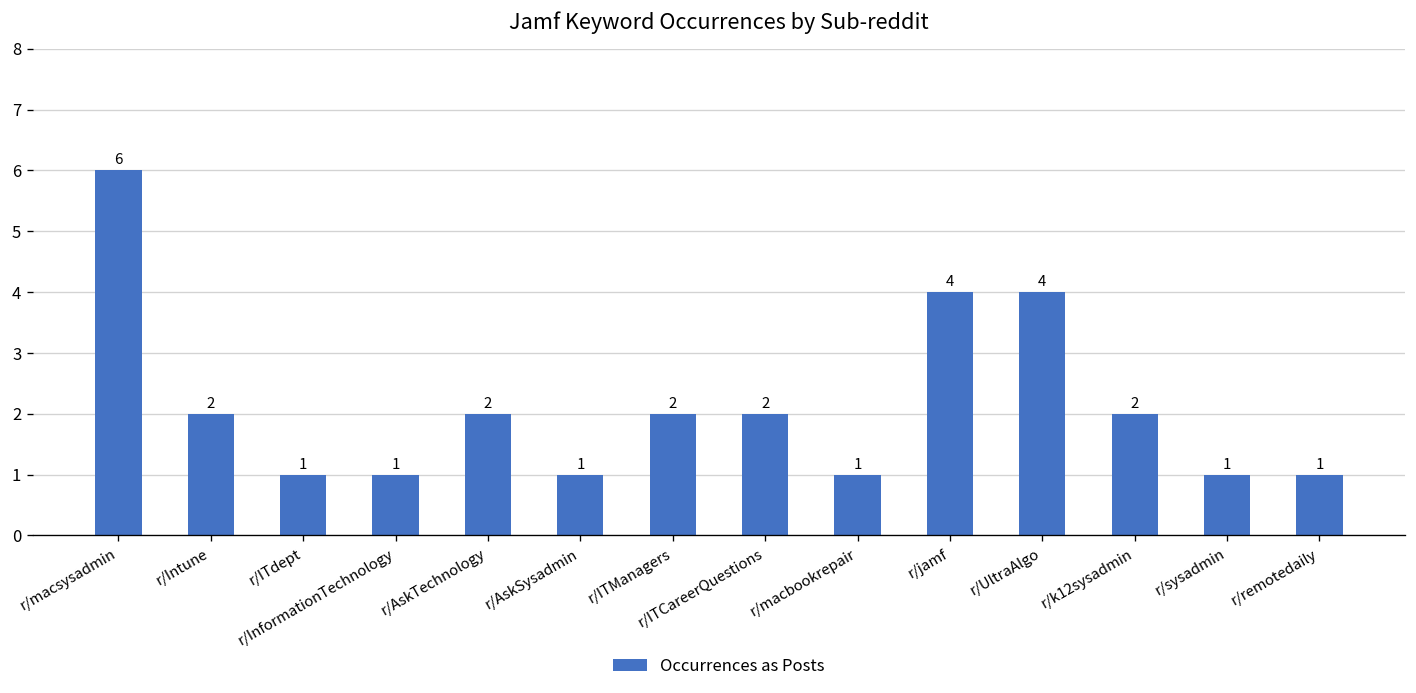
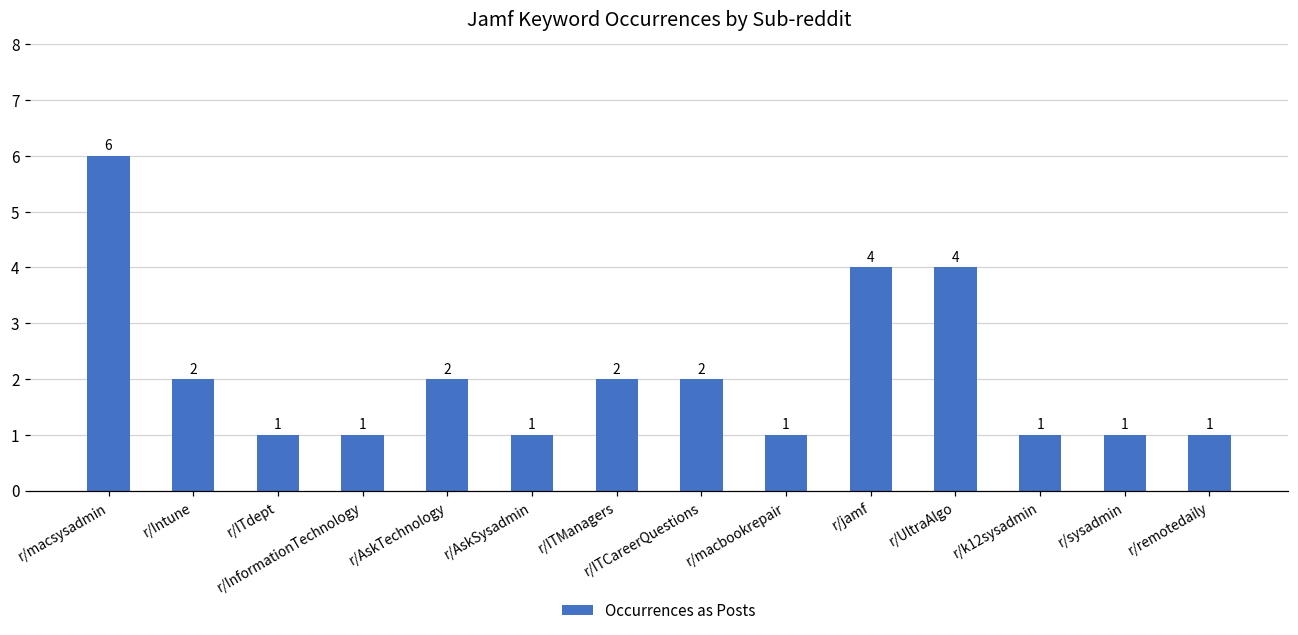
  {
    "r/macsysadmin": 6,
    "r/Intune": 2,
    "r/ITdept": 1,
    "r/InformationTechnology": 1,
    "r/AskTechnology": 2,
    "r/AskSysadmin": 1,
    "r/ITManagers": 2,
    "r/ITCareerQuestions": 2,
    "r/macbookrepair": 1,
    "r/jamf": 4,
    "r/UltraAlgo": 4,
-   "r/k12sysadmin": 2,
+   "r/k12sysadmin": 1,
    "r/sysadmin": 1,
    "r/remotedaily": 1
  }
